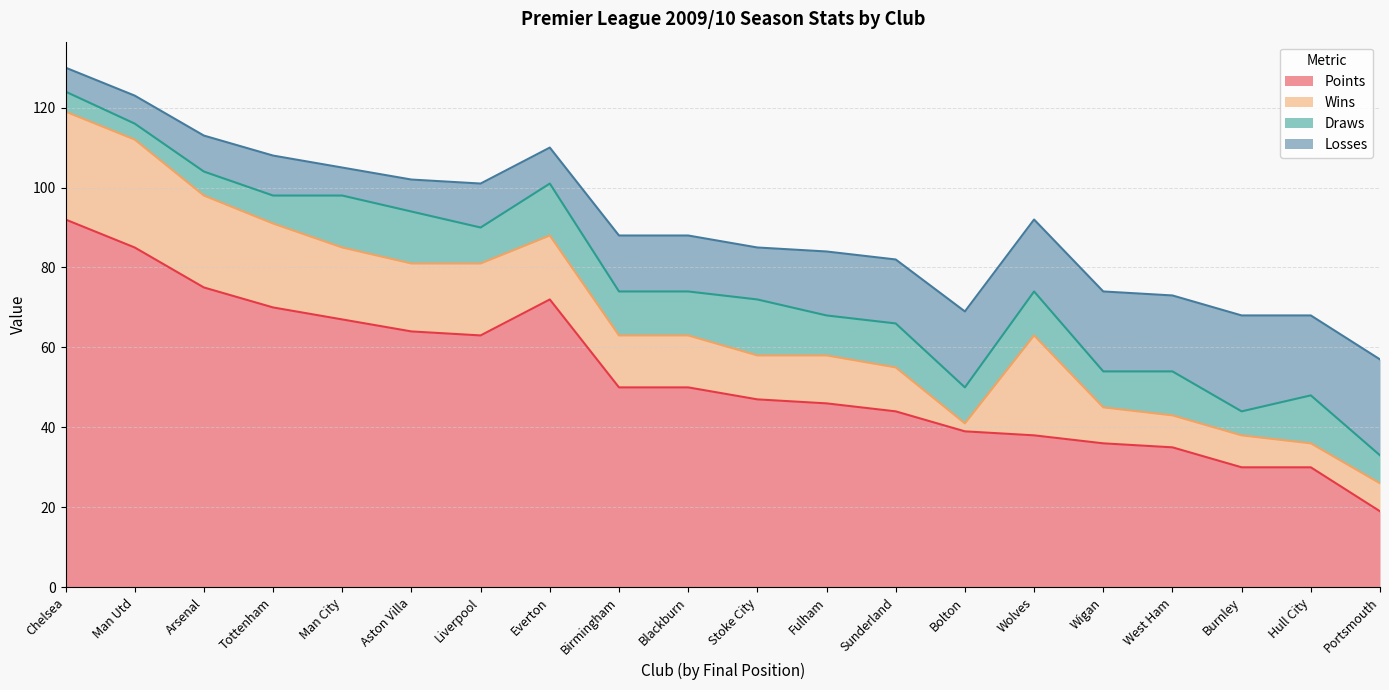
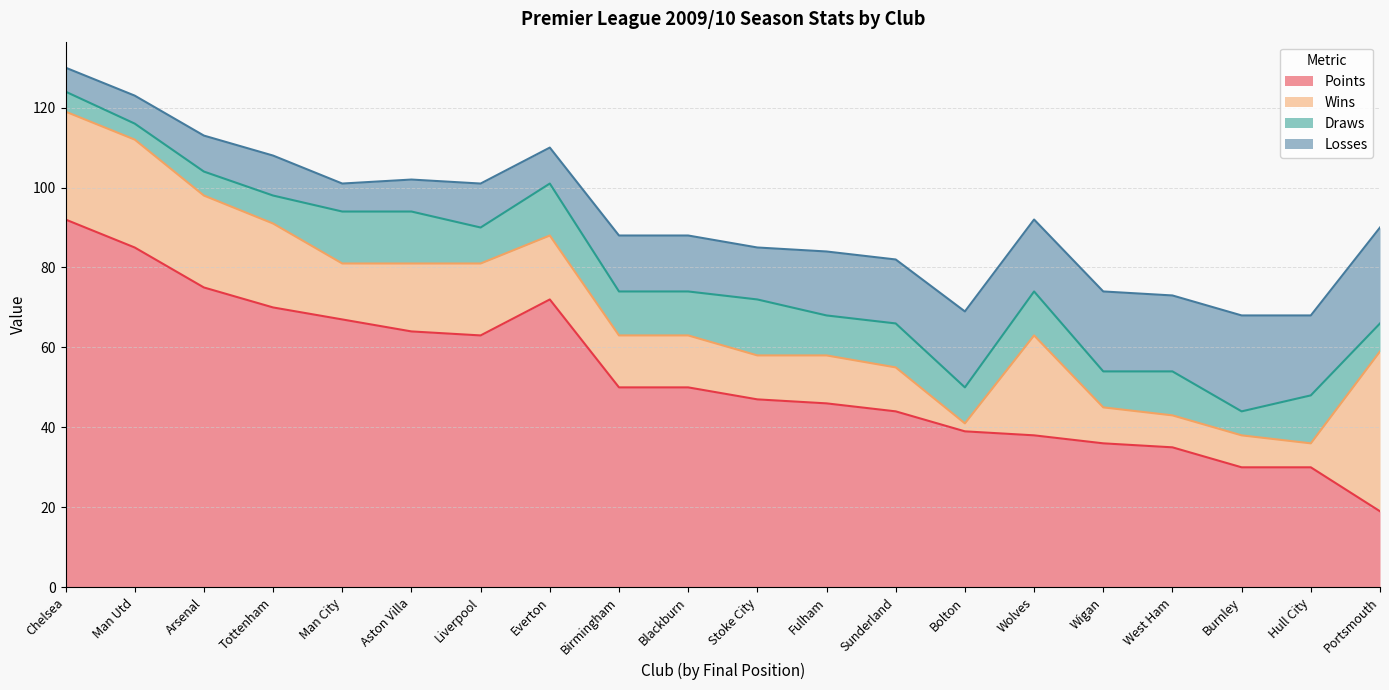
  {
    "Points": {
      "Chelsea": 92,
      "Man Utd": 85,
      "Arsenal": 75,
      "Tottenham": 70,
      "Man City": 67,
      "Aston Villa": 64,
      "Liverpool": 63,
      "Everton": 72,
      "Birmingham": 50,
      "Blackburn": 50,
      "Stoke City": 47,
      "Fulham": 46,
      "Sunderland": 44,
      "Bolton": 39,
      "Wolves": 38,
      "Wigan": 36,
      "West Ham": 35,
      "Burnley": 30,
      "Hull City": 30,
      "Portsmouth": 19
    },
    "Wins": {
      "Chelsea": 27,
      "Man Utd": 27,
      "Arsenal": 23,
      "Tottenham": 21,
-     "Man City": 18,
+     "Man City": 14,
      "Aston Villa": 17,
      "Liverpool": 18,
      "Everton": 16,
      "Birmingham": 13,
      "Blackburn": 13,
      "Stoke City": 11,
      "Fulham": 12,
      "Sunderland": 11,
      "Bolton": 2,
      "Wolves": 25,
      "Wigan": 9,
      "West Ham": 8,
      "Burnley": 8,
      "Hull City": 6,
-     "Portsmouth": 7
+     "Portsmouth": 40
    }
  }
